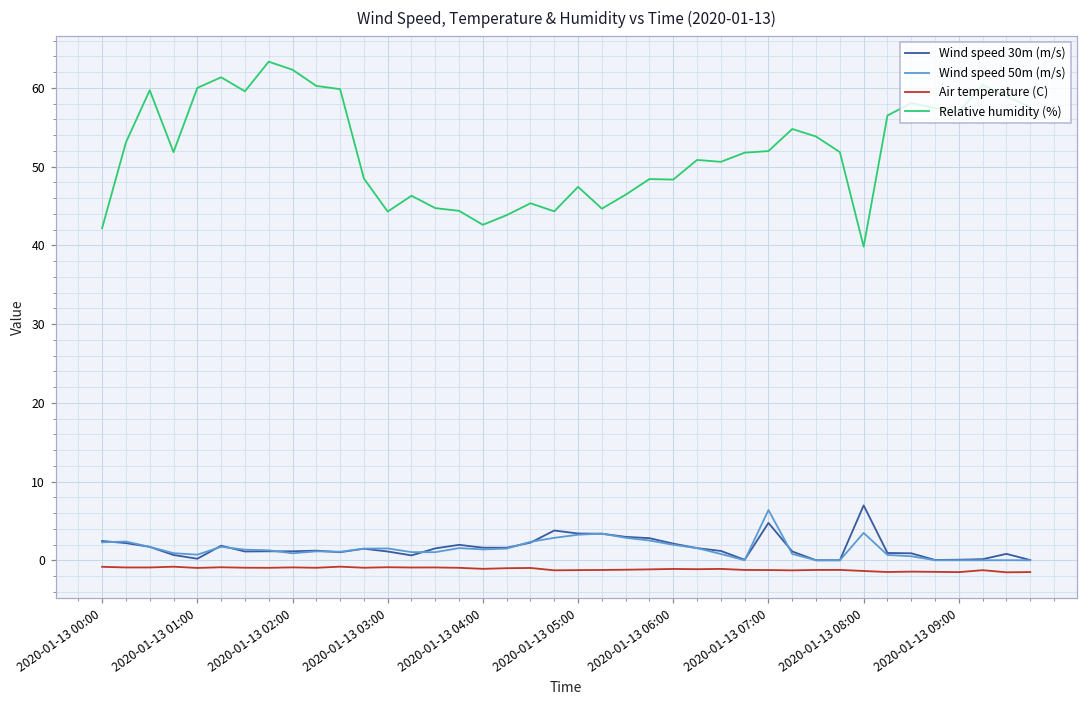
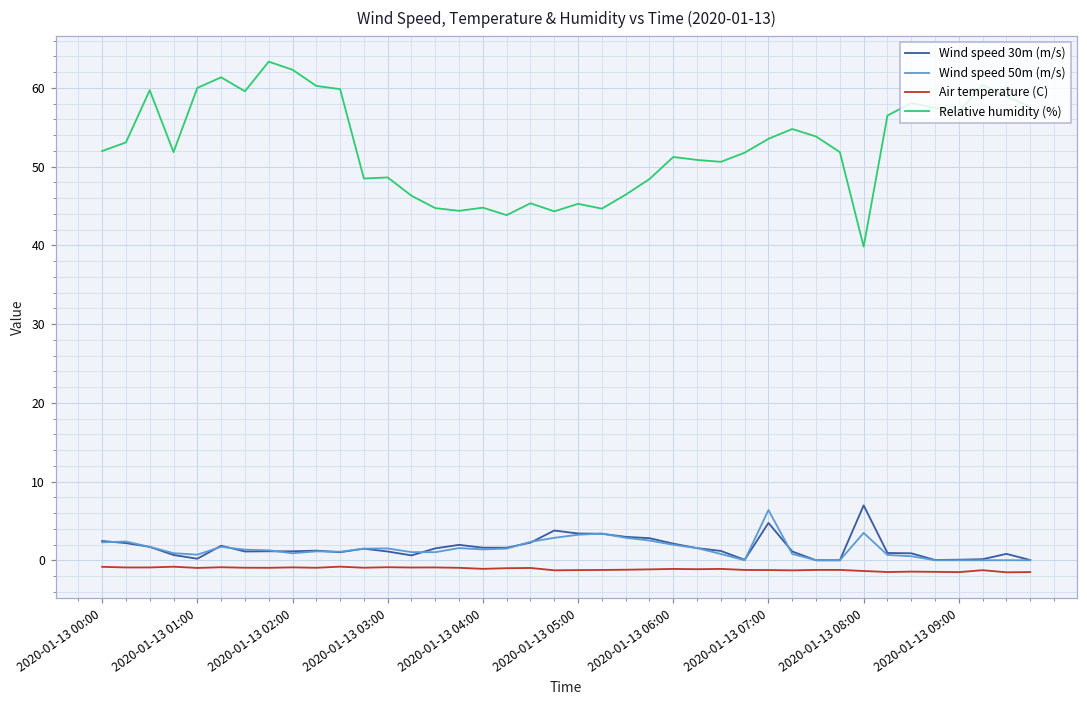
  {
    "Wind speed 30m (m/s)": {
      "2020-01-13 01:00": 0,
      "2020-01-13 03:00": 1,
      "2020-01-13 07:00": 5,
      "2020-01-13 08:00": 7
    },
    "Wind speed 50m (m/s)": {
      "2020-01-13 01:00": 1,
      "2020-01-13 03:00": 2,
      "2020-01-13 07:00": 6,
      "2020-01-13 08:00": 3
    },
    "Air temperature (C)": {
      "2020-01-13 00:00": -1,
      "2020-01-13 01:00": -1,
      "2020-01-13 02:00": -1,
      "2020-01-13 03:00": -1,
      "2020-01-13 04:00": -1,
      "2020-01-13 05:00": -1,
      "2020-01-13 06:00": -1,
      "2020-01-13 07:00": -1,
      "2020-01-13 08:00": -1,
      "2020-01-13 09:00": -2
    },
    "Relative humidity (%)": {
-     "2020-01-13 00:00": 42,
+     "2020-01-13 00:00": 52,
      "2020-01-13 01:00": 60,
      "2020-01-13 02:00": 62,
-     "2020-01-13 03:00": 44,
-     "2020-01-13 04:00": 43,
-     "2020-01-13 05:00": 47,
-     "2020-01-13 06:00": 48,
-     "2020-01-13 07:00": 52,
+     "2020-01-13 03:00": 49,
+     "2020-01-13 04:00": 45,
+     "2020-01-13 05:00": 45,
+     "2020-01-13 06:00": 51,
+     "2020-01-13 07:00": 54,
      "2020-01-13 08:00": 40
    }
  }
